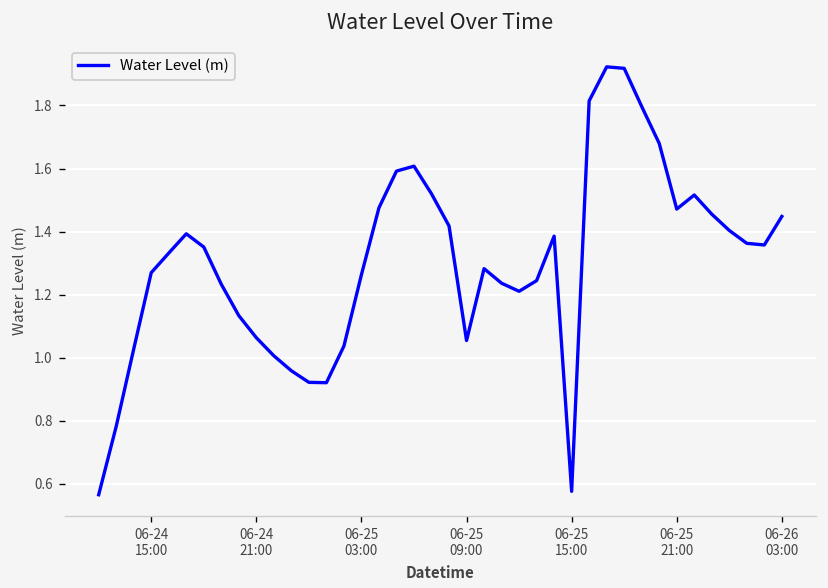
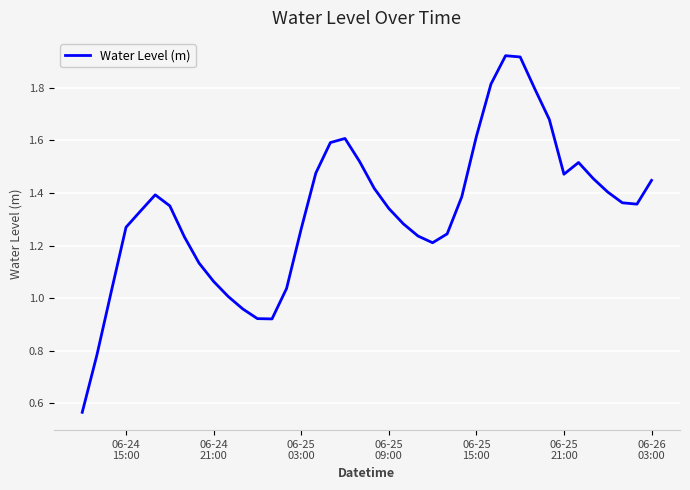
  {
    "06-24 15:00": 1.27,
    "06-24 21:00": 1.06,
    "06-25 03:00": 1.26,
-   "06-25 09:00": 1.05,
-   "06-25 15:00": 0.58,
+   "06-25 09:00": 1.34,
+   "06-25 15:00": 1.61,
    "06-25 21:00": 1.47,
    "06-26 03:00": 1.45
  }
